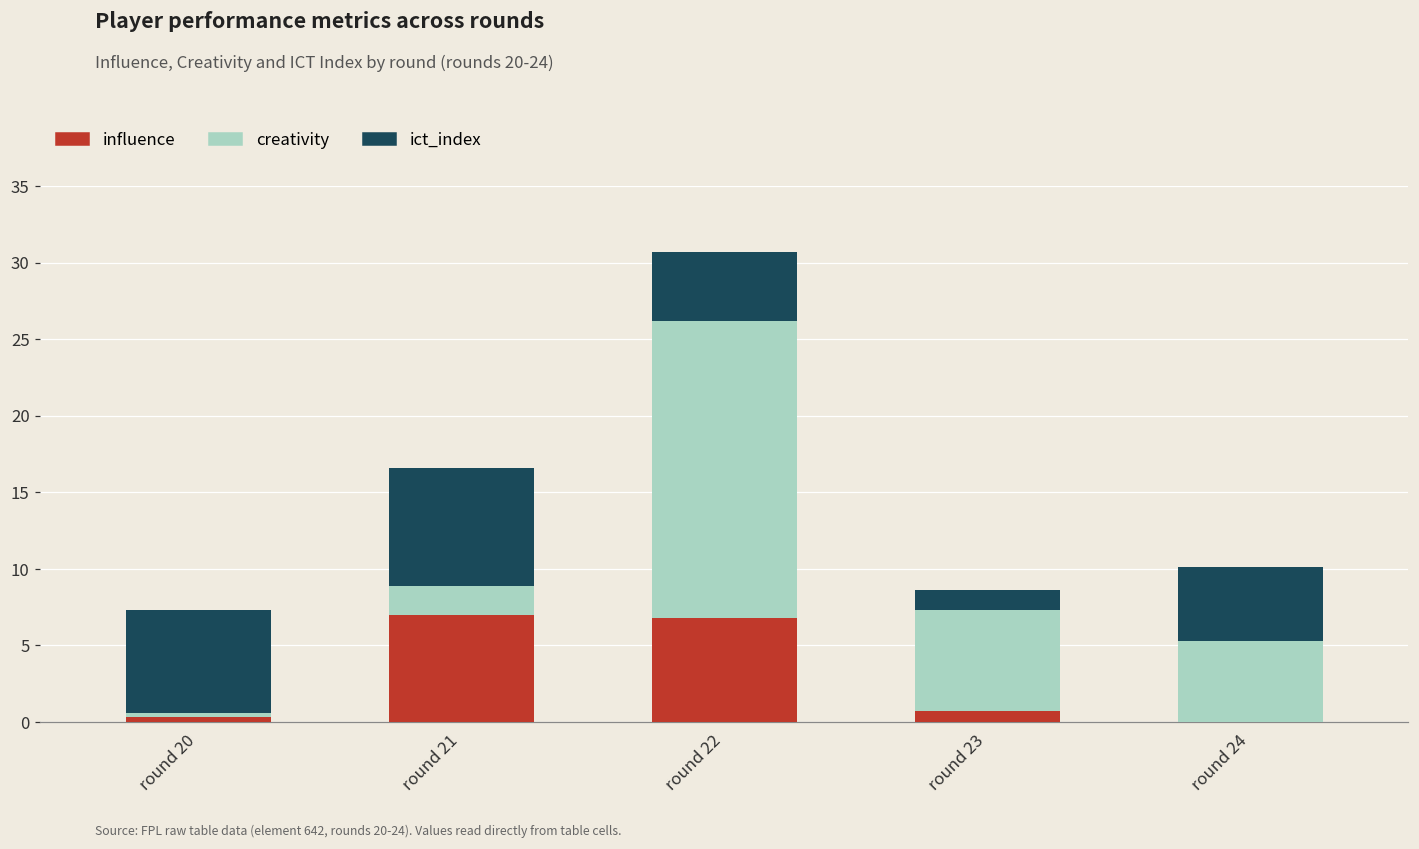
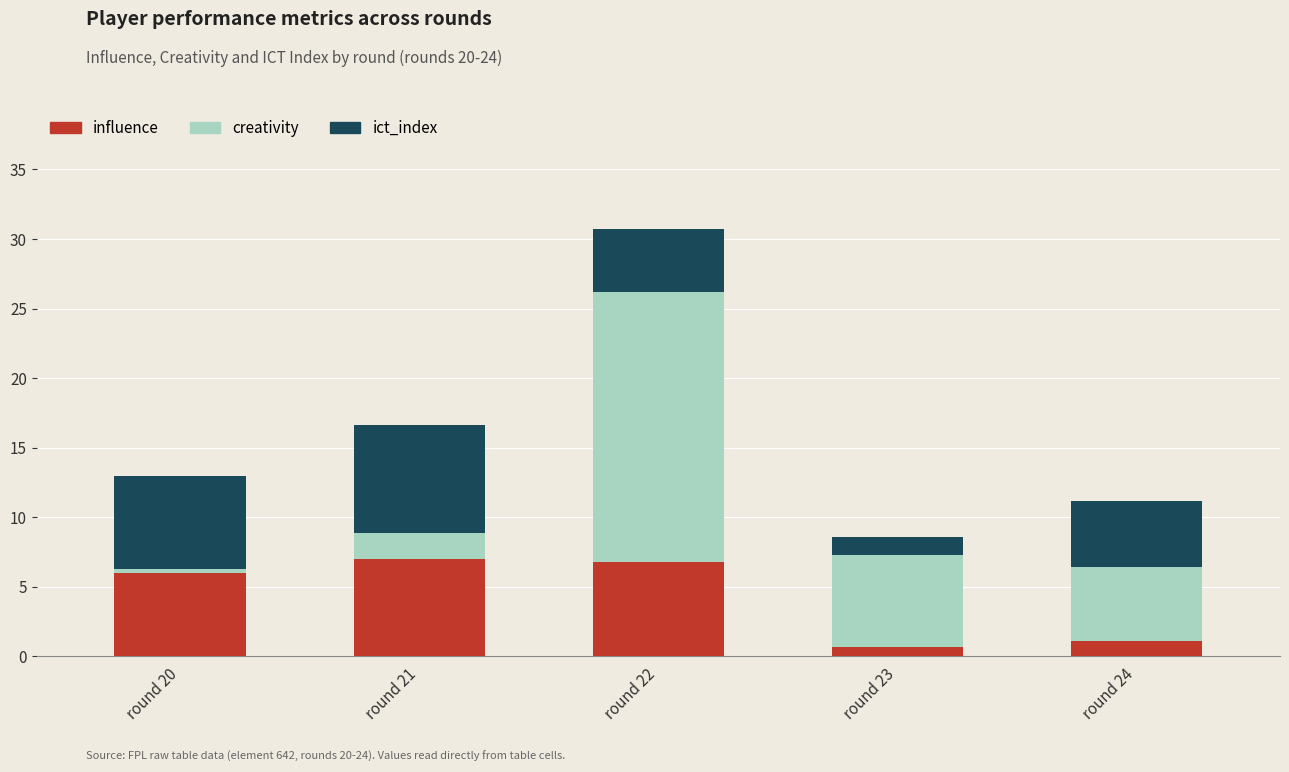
  {
    "influence": {
-     "round 20": 0.3,
+     "round 20": 6.0,
      "round 21": 7.0,
      "round 22": 6.8,
      "round 23": 0.7,
-     "round 24": 0.0
+     "round 24": 1.1
    },
    "creativity": {
      "round 20": 0.3,
      "round 21": 1.9,
      "round 22": 19.4,
      "round 23": 6.6,
      "round 24": 5.3
    },
    "ict_index": {
      "round 20": 6.7,
      "round 21": 7.7,
      "round 22": 4.5,
      "round 23": 1.3,
      "round 24": 4.8
    }
  }
